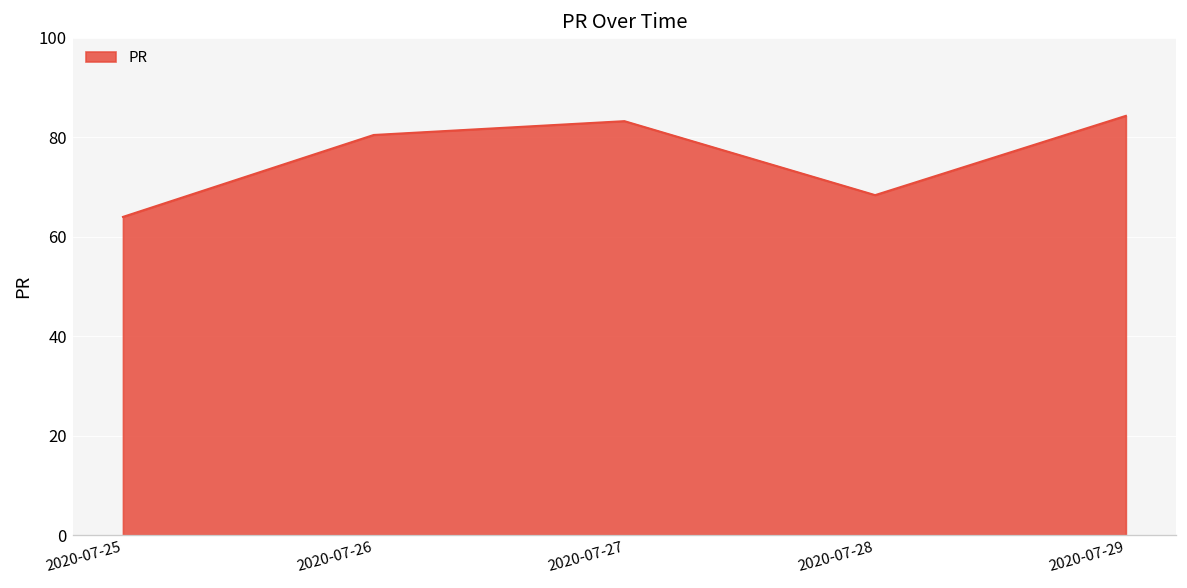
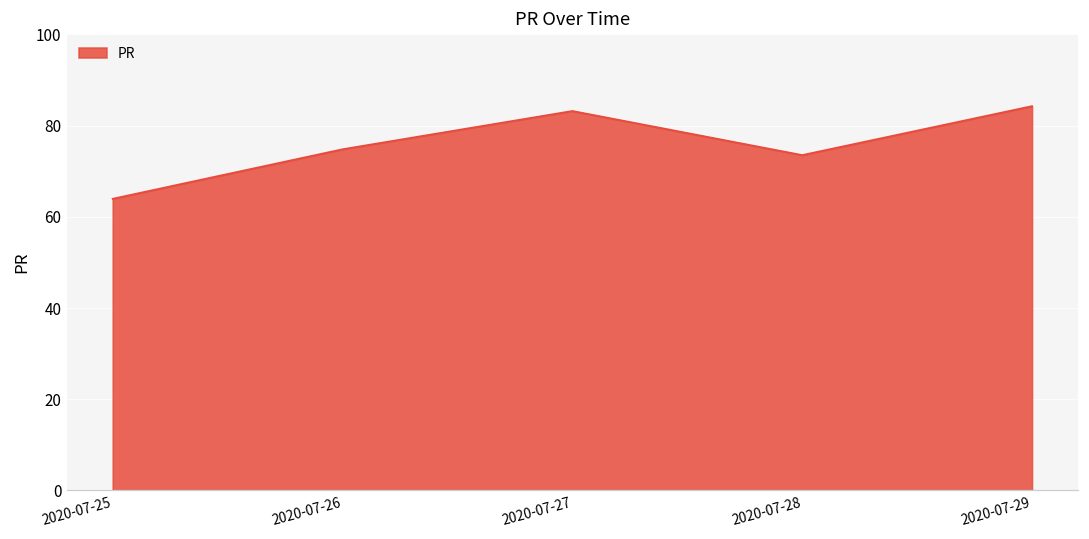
  {
    "2020-07-25": 64,
-   "2020-07-26": 80,
+   "2020-07-26": 75,
    "2020-07-27": 83,
-   "2020-07-28": 68,
+   "2020-07-28": 74,
    "2020-07-29": 84
  }
